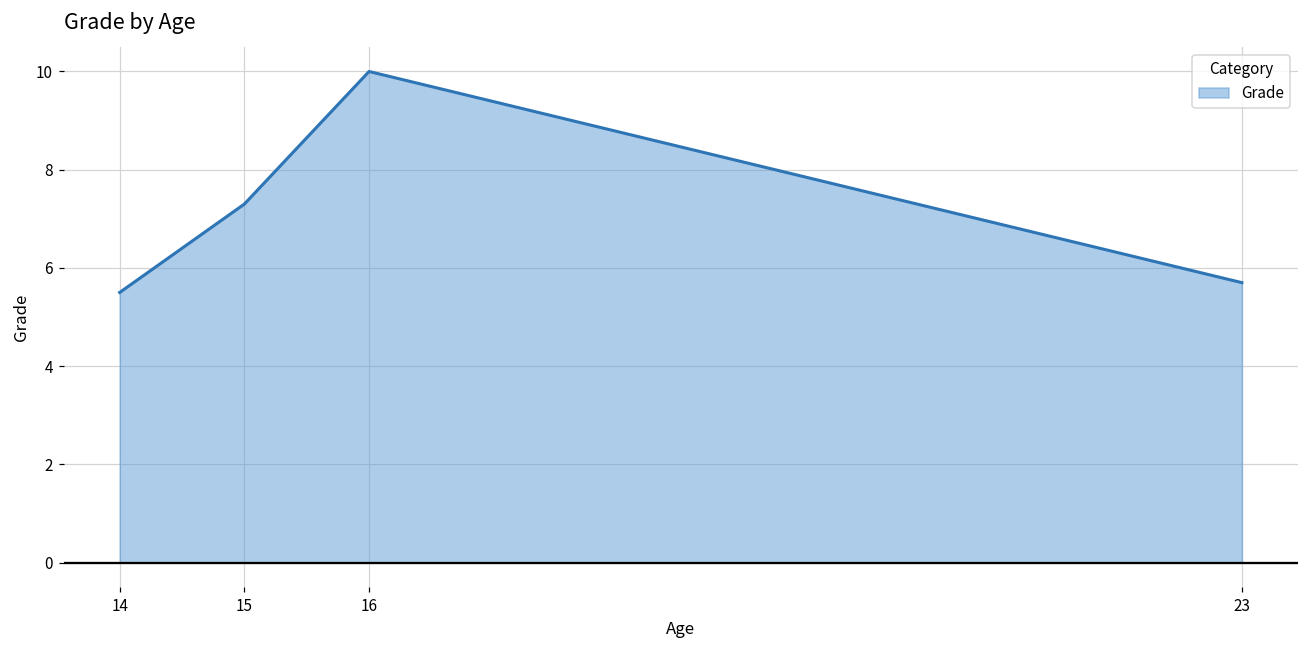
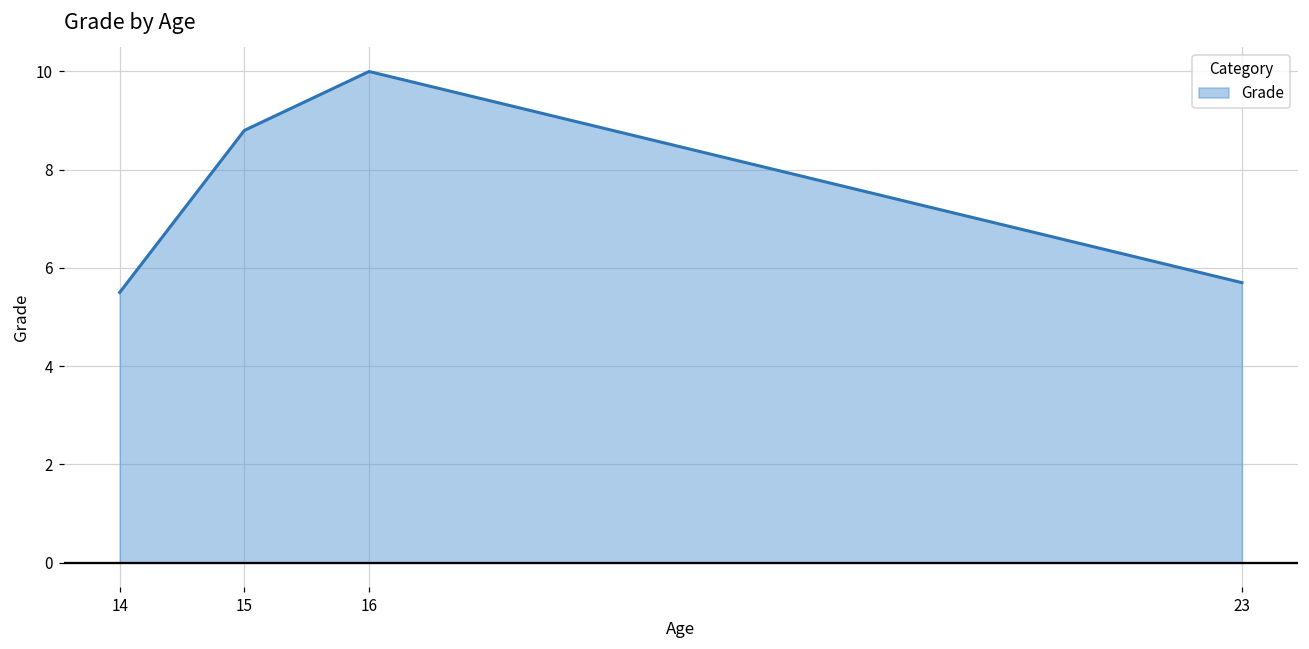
  {
    "14": 5.5,
-   "15": 7.3,
+   "15": 8.8,
    "16": 10.0,
    "23": 5.7
  }
